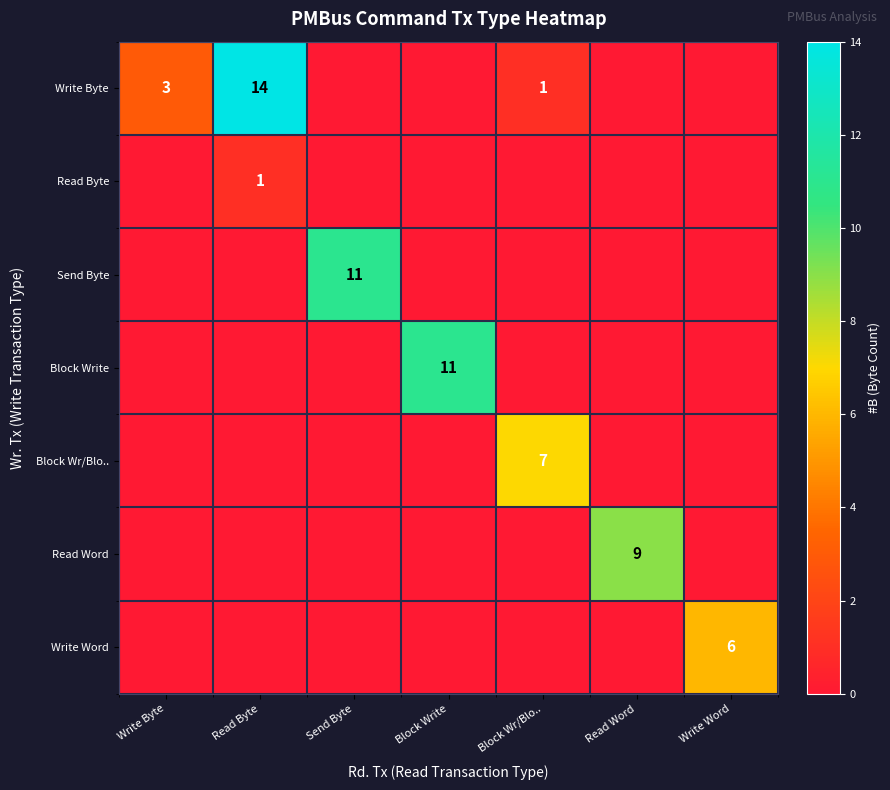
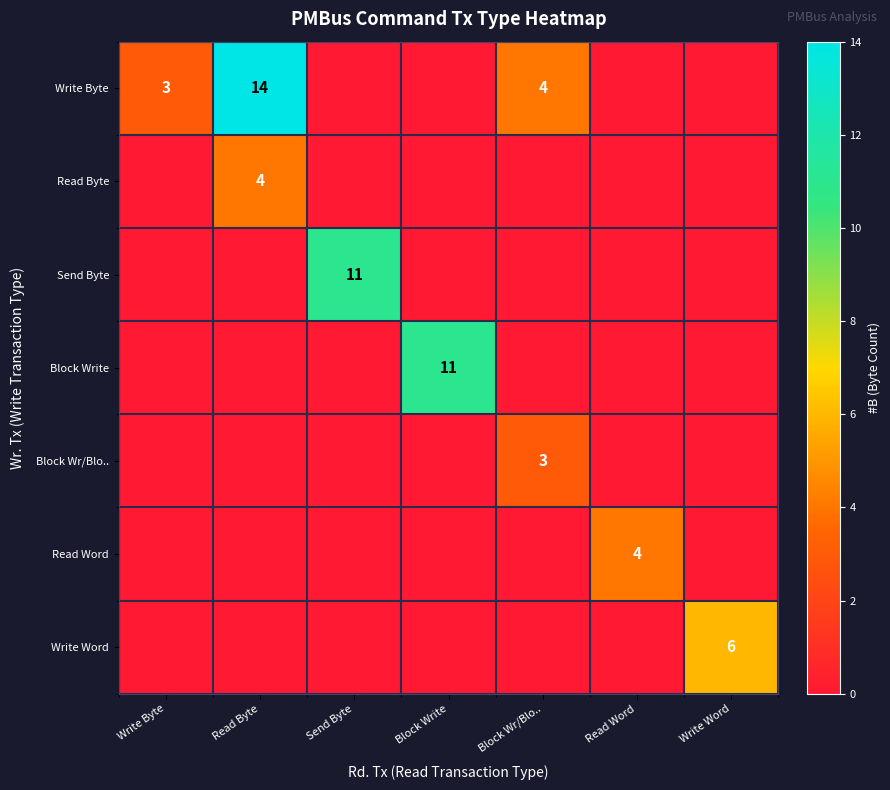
  {
    "Write Byte": {
      "Write Byte": 3,
      "Read Byte": 14,
-     "Block Wr/Blo..": 1
+     "Block Wr/Blo..": 4
    },
    "Read Byte": {
-     "Read Byte": 1
+     "Read Byte": 4
    },
    "Send Byte": {
      "Send Byte": 11
    },
    "Block Write": {
      "Block Write": 11
    },
    "Block Wr/Blo..": {
-     "Block Wr/Blo..": 7
+     "Block Wr/Blo..": 3
    },
    "Read Word": {
-     "Read Word": 9
+     "Read Word": 4
    },
    "Write Word": {
      "Write Word": 6
    }
  }
